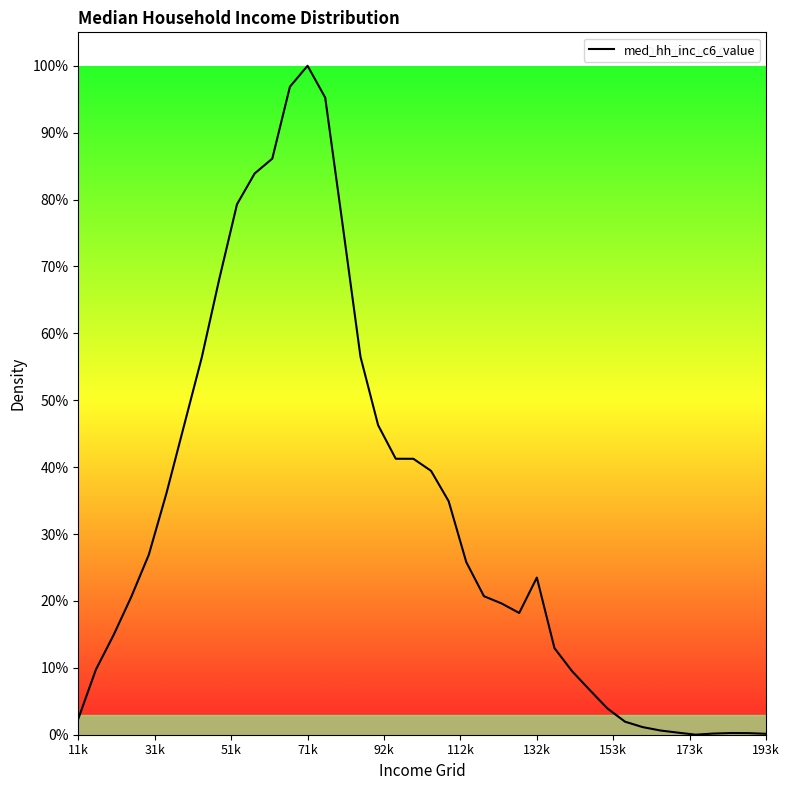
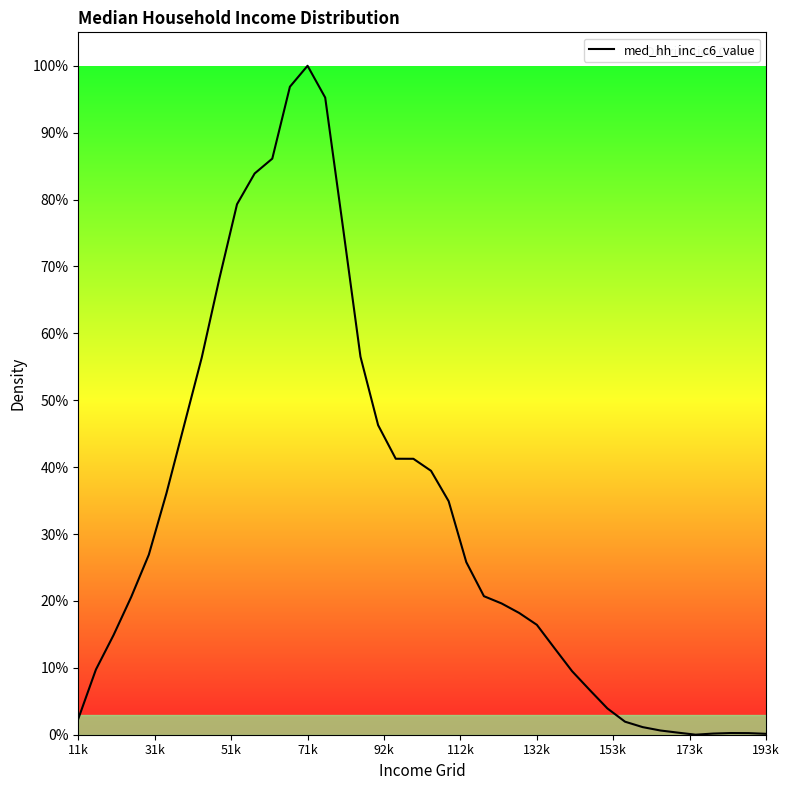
  {
    "71k": "100%",
-   "132k": "23%"
+   "132k": "16%"
  }
